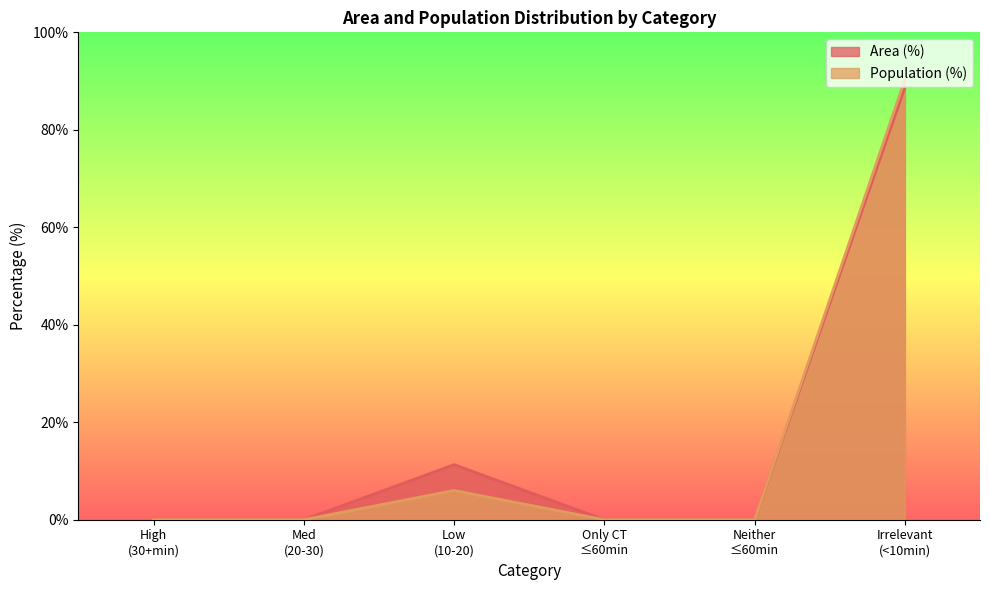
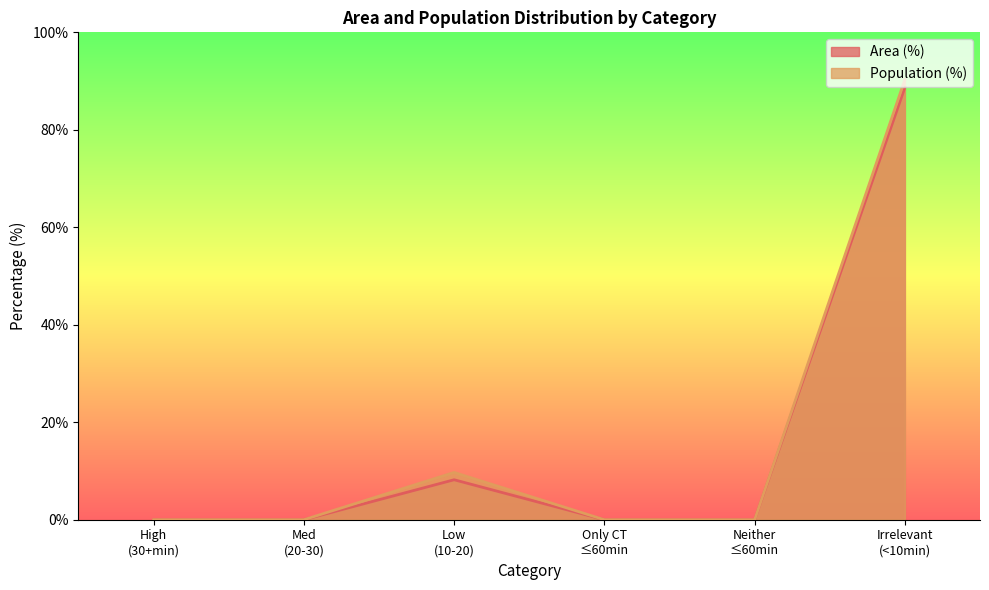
  {
    "Area (%)": {
-     "Low (10-20)": "11%",
+     "Low (10-20)": "8%",
      "Irrelevant (<10min)": "89%"
    },
    "Population (%)": {
-     "Low (10-20)": "6%"
+     "Low (10-20)": "10%"
    }
  }
